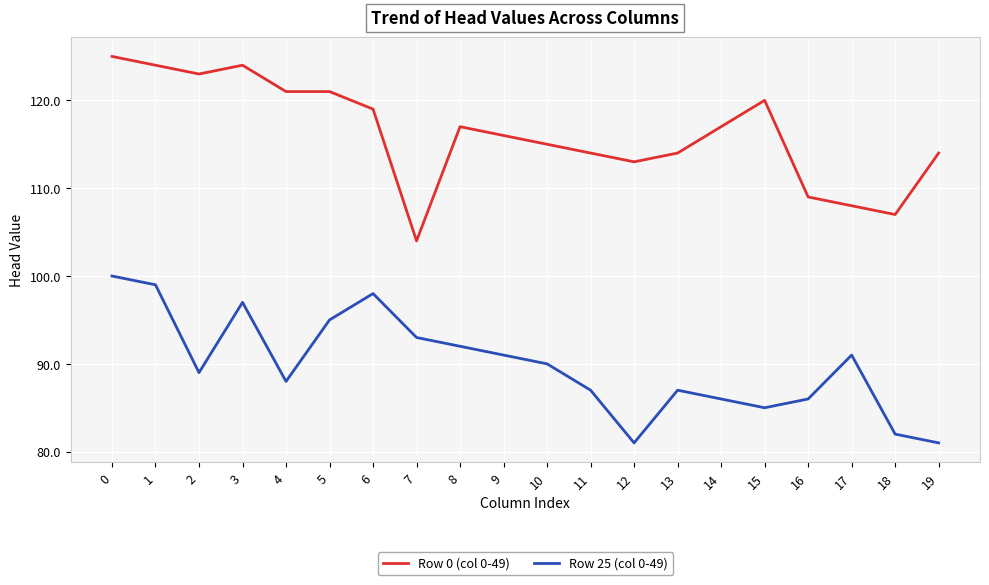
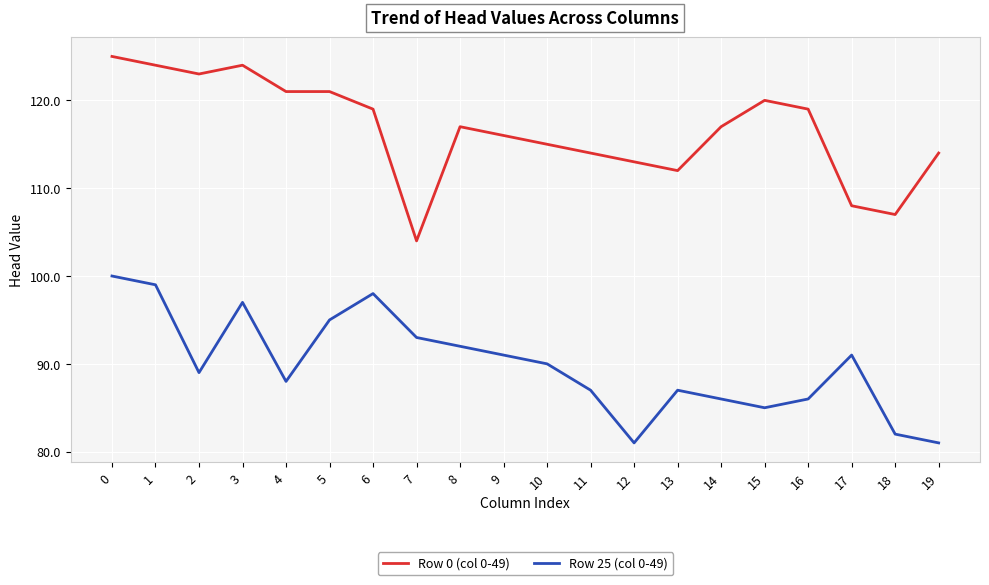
  {
    "Row 0 (col 0-49)": {
      "0": 125,
      "1": 124,
      "2": 123,
      "3": 124,
      "4": 121,
      "5": 121,
      "6": 119,
      "7": 104,
      "8": 117,
      "9": 116,
      "10": 115,
      "11": 114,
      "12": 113,
-     "13": 114,
+     "13": 112,
      "14": 117,
      "15": 120,
-     "16": 109,
+     "16": 119,
      "17": 108,
      "18": 107,
      "19": 114
    },
    "Row 25 (col 0-49)": {
      "0": 100,
      "1": 99,
      "2": 89,
      "3": 97,
      "4": 88,
      "5": 95,
      "6": 98,
      "7": 93,
      "8": 92,
      "9": 91,
      "10": 90,
      "11": 87,
      "12": 81,
      "13": 87,
      "14": 86,
      "15": 85,
      "16": 86,
      "17": 91,
      "18": 82,
      "19": 81
    }
  }
